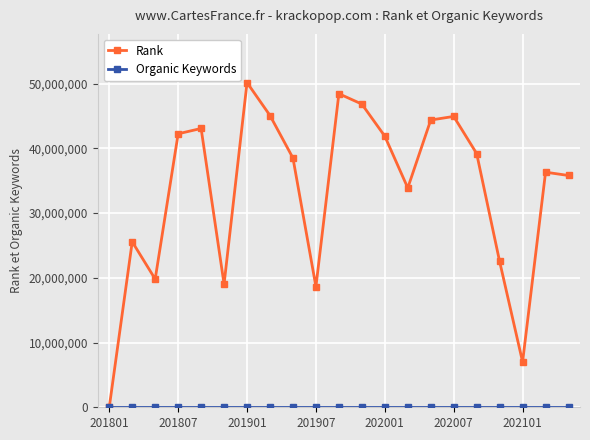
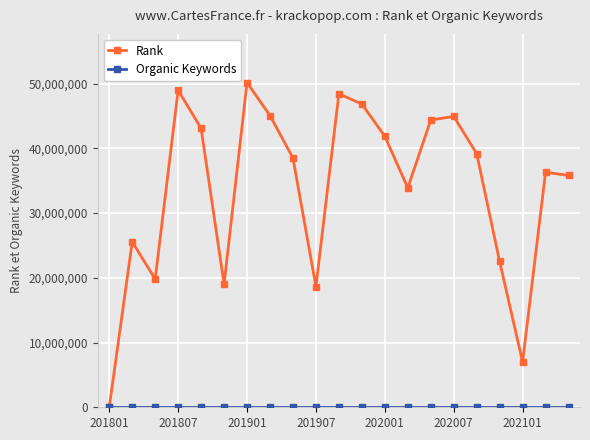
  {
    "Rank": {
-     "201807": "42,000,000",
+     "201807": "49,000,000",
      "201901": "50,000,000",
      "201907": "19,000,000",
      "202001": "42,000,000",
      "202007": "45,000,000",
      "202101": "7,000,000"
    },
    "Organic Keywords": {
      "201807": "0",
      "201901": "0",
      "201907": "0",
      "202001": "0",
      "202007": "0",
      "202101": "0"
    }
  }
